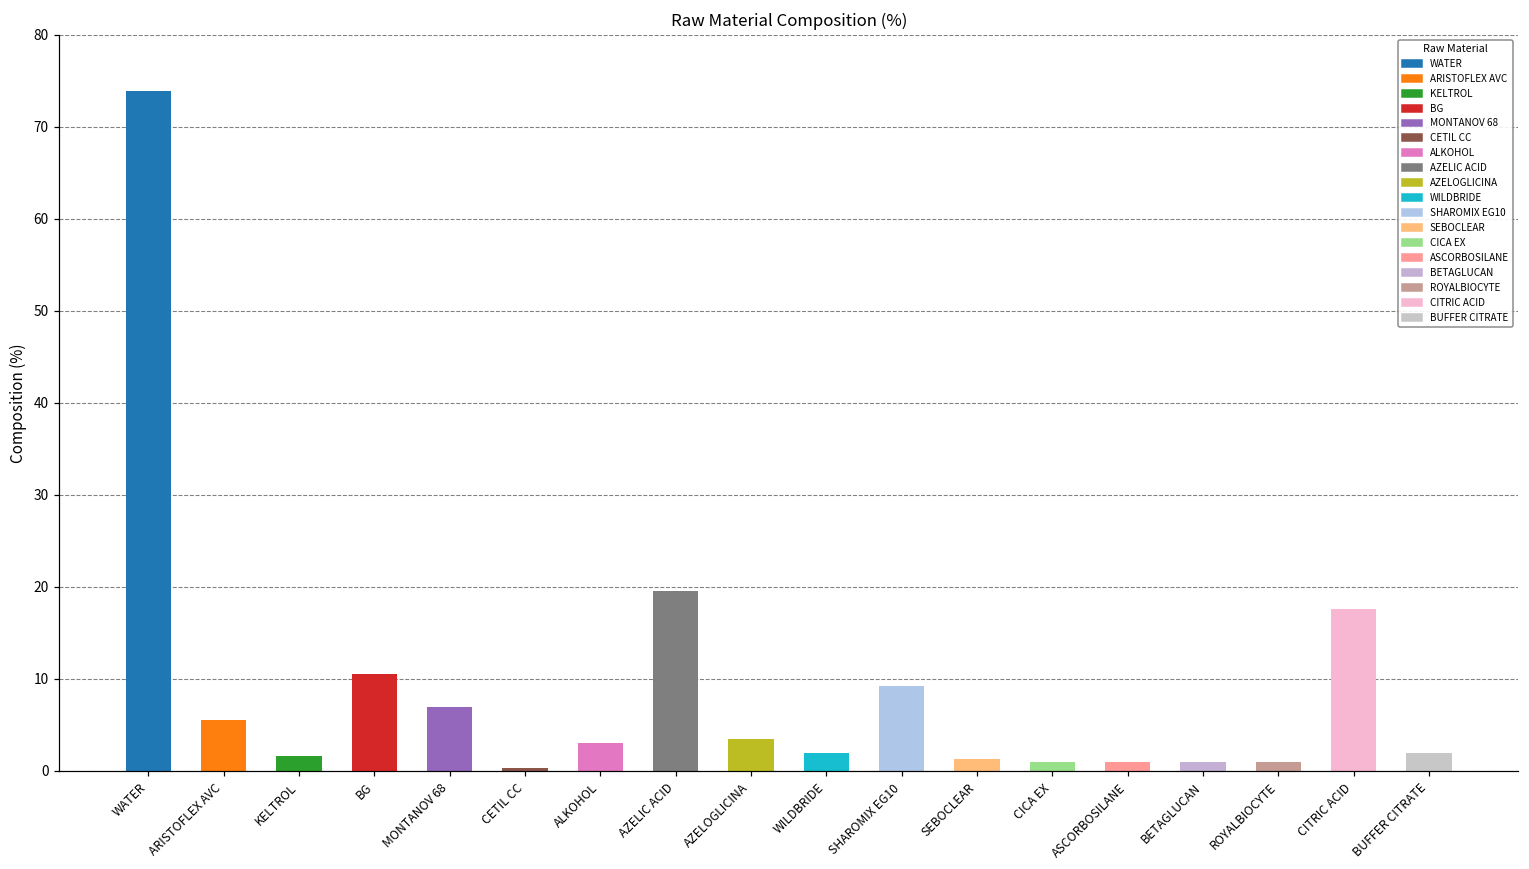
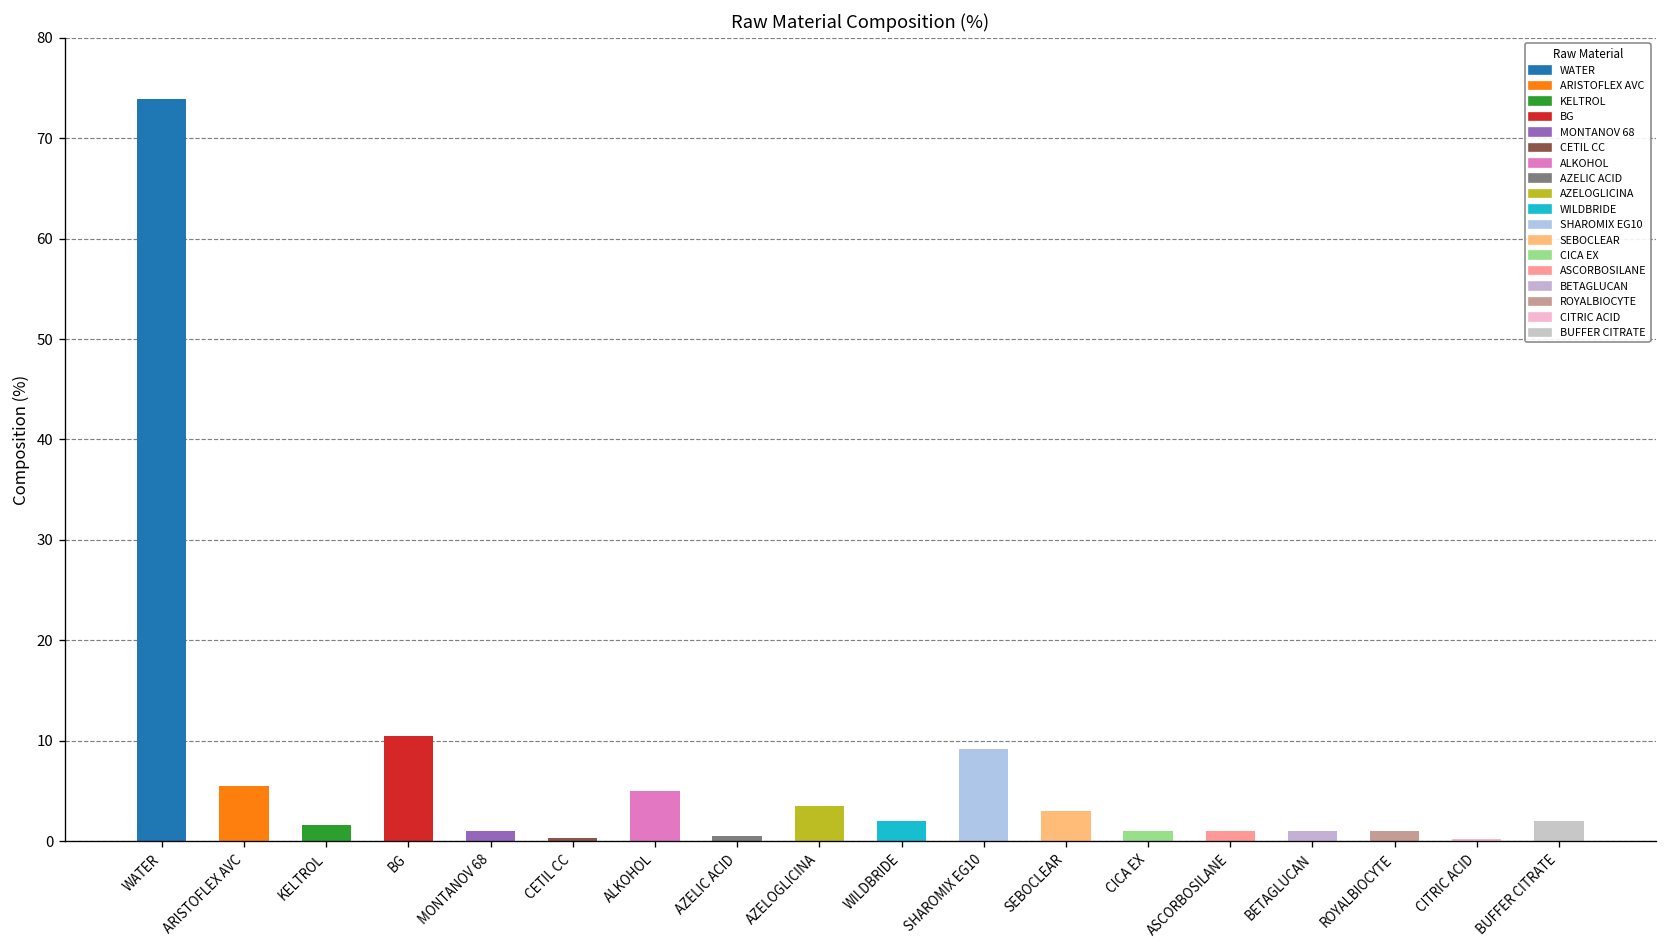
  {
    "WATER": 74,
    "ARISTOFLEX AVC": 6,
    "KELTROL": 2,
    "BG": 11,
-   "MONTANOV 68": 7,
+   "MONTANOV 68": 1,
    "CETIL CC": 0,
-   "ALKOHOL": 3,
-   "AZELIC ACID": 20,
+   "ALKOHOL": 5,
+   "AZELIC ACID": 1,
    "AZELOGLICINA": 4,
    "WILDBRIDE": 2,
    "SHAROMIX EG10": 9,
-   "SEBOCLEAR": 1,
+   "SEBOCLEAR": 3,
    "CICA EX": 1,
    "ASCORBOSILANE": 1,
    "BETAGLUCAN": 1,
    "ROYALBIOCYTE": 1,
-   "CITRIC ACID": 18,
+   "CITRIC ACID": 0,
    "BUFFER CITRATE": 2
  }
